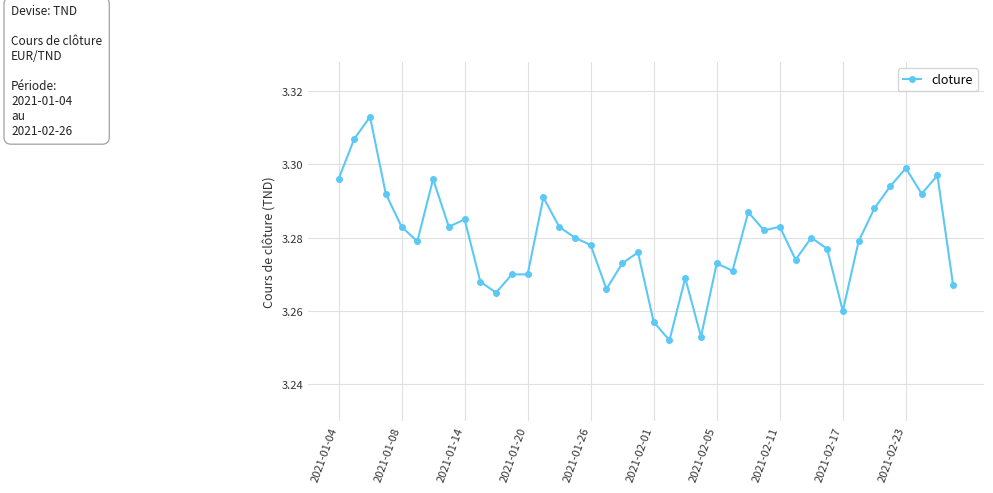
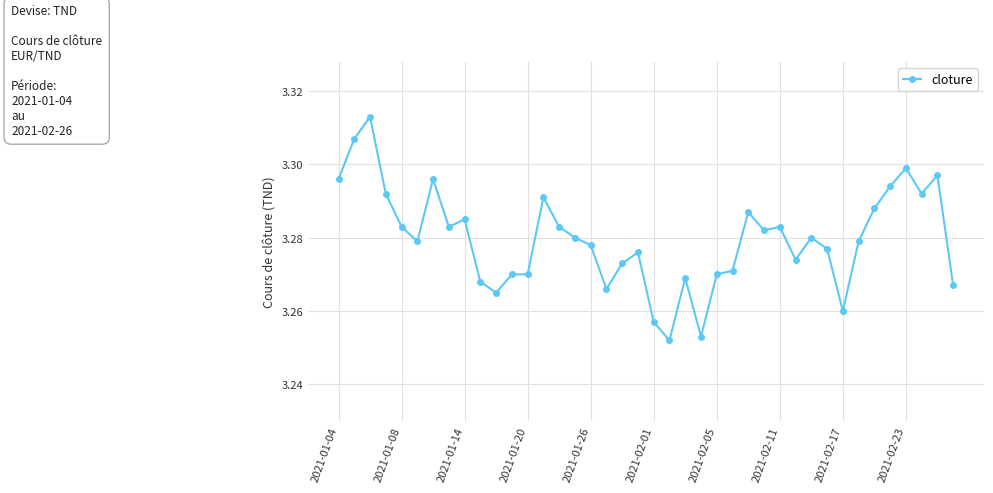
  {
    "2021-01-04": 3.296,
    "2021-01-08": 3.283,
    "2021-01-14": 3.285,
    "2021-01-20": 3.270,
    "2021-01-26": 3.278,
    "2021-02-01": 3.257,
-   "2021-02-05": 3.273,
+   "2021-02-05": 3.270,
    "2021-02-11": 3.283,
    "2021-02-17": 3.260,
    "2021-02-23": 3.299
  }
